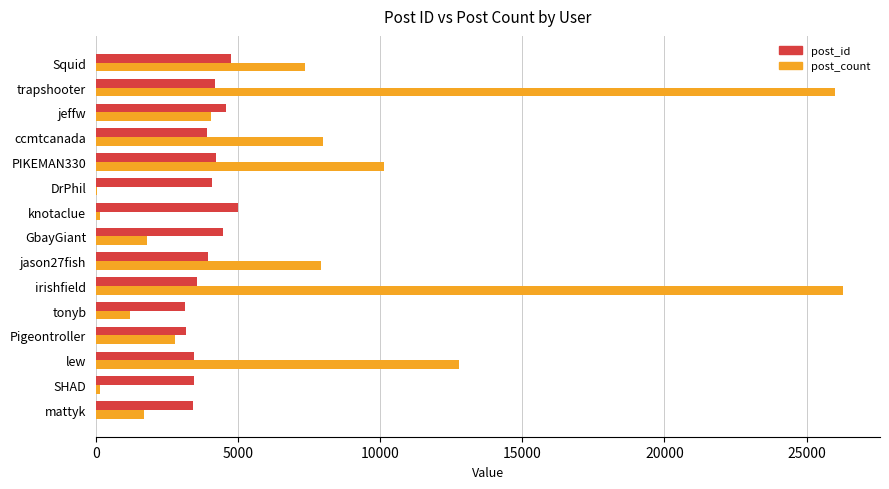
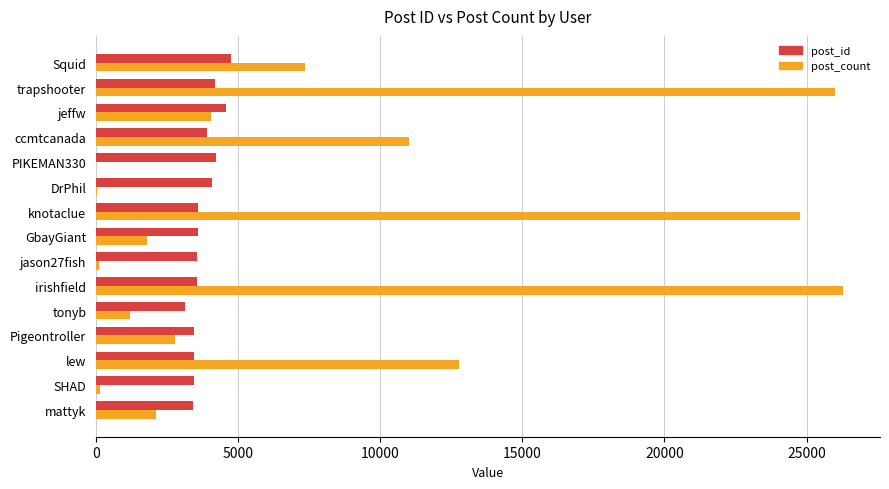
  {
    "post_id": {
      "Squid": 4800,
      "trapshooter": 4200,
      "jeffw": 4600,
      "ccmtcanada": 3900,
      "PIKEMAN330": 4200,
      "DrPhil": 4100,
-     "knotaclue": 5000,
-     "GbayGiant": 4500,
-     "jason27fish": 3900,
+     "knotaclue": 3600,
+     "GbayGiant": 3600,
+     "jason27fish": 3600,
      "irishfield": 3500,
      "tonyb": 3100,
-     "Pigeontroller": 3200,
+     "Pigeontroller": 3500,
      "lew": 3500,
      "SHAD": 3400,
      "mattyk": 3400
    },
    "post_count": {
      "Squid": 7400,
      "trapshooter": 26000,
      "jeffw": 4100,
-     "ccmtcanada": 8000,
-     "PIKEMAN330": 10100,
-     "knotaclue": 100,
+     "ccmtcanada": 11000,
+     "PIKEMAN330": 0,
+     "knotaclue": 24800,
      "GbayGiant": 1800,
-     "jason27fish": 7900,
+     "jason27fish": 100,
      "irishfield": 26300,
      "tonyb": 1200,
      "Pigeontroller": 2800,
      "lew": 12800,
      "SHAD": 100,
-     "mattyk": 1700
+     "mattyk": 2100
    }
  }
